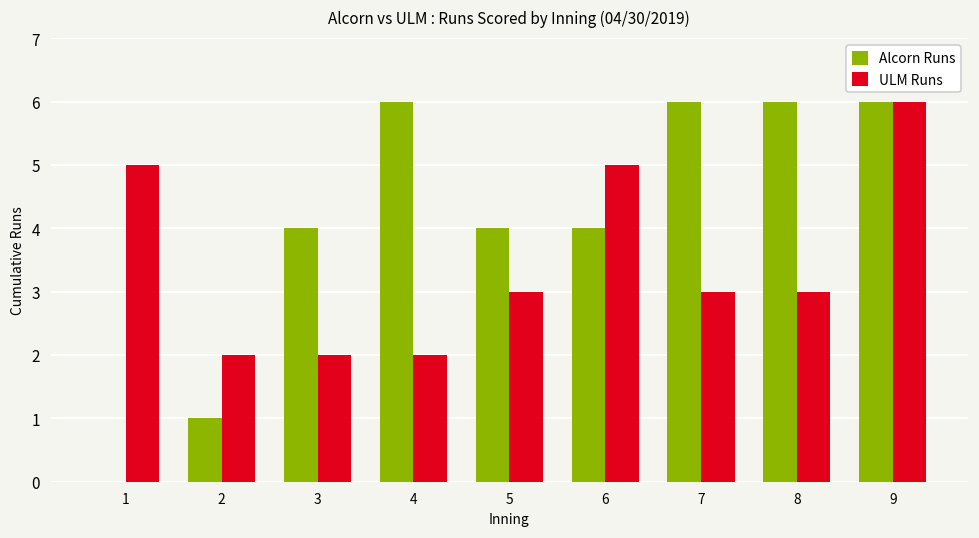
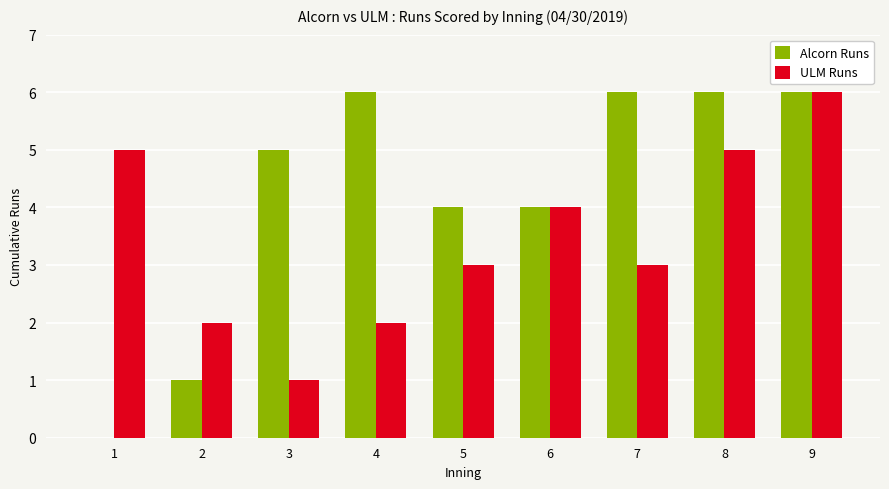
  {
    "Alcorn Runs": {
      "1": 0,
      "2": 1,
-     "3": 4,
+     "3": 5,
      "4": 6,
      "5": 4,
      "6": 4,
      "7": 6,
      "8": 6,
      "9": 6
    },
    "ULM Runs": {
      "1": 5,
      "2": 2,
-     "3": 2,
+     "3": 1,
      "4": 2,
      "5": 3,
-     "6": 5,
+     "6": 4,
      "7": 3,
-     "8": 3,
+     "8": 5,
      "9": 6
    }
  }
